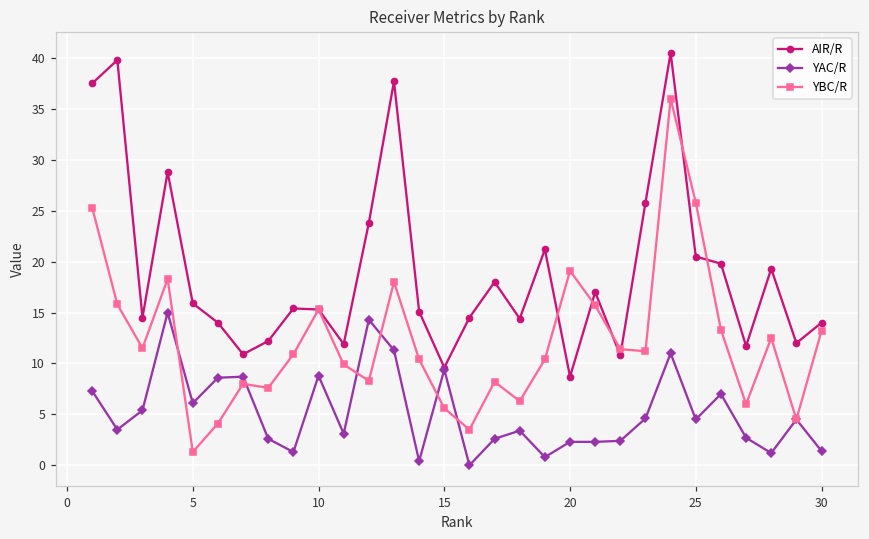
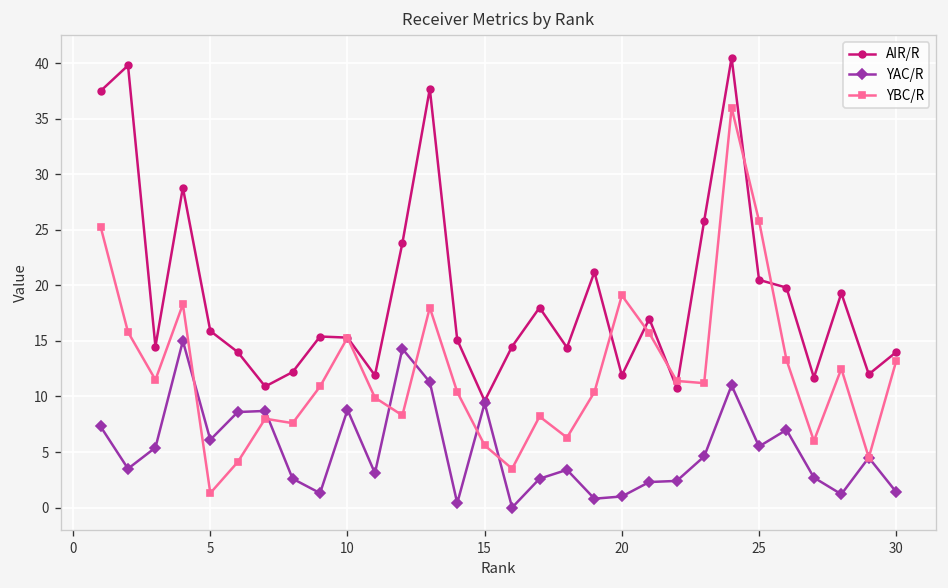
  {
    "AIR/R": {
      "5": 16,
-     "20": 9,
+     "20": 12,
      "25": 21,
      "30": 14
    },
    "YAC/R": {
      "5": 6,
      "10": 9,
-     "20": 2,
-     "25": 5,
+     "20": 1,
+     "25": 6,
      "30": 1
    },
    "YBC/R": {
      "5": 1,
      "15": 6,
      "20": 19,
      "25": 26,
      "30": 13
    }
  }
